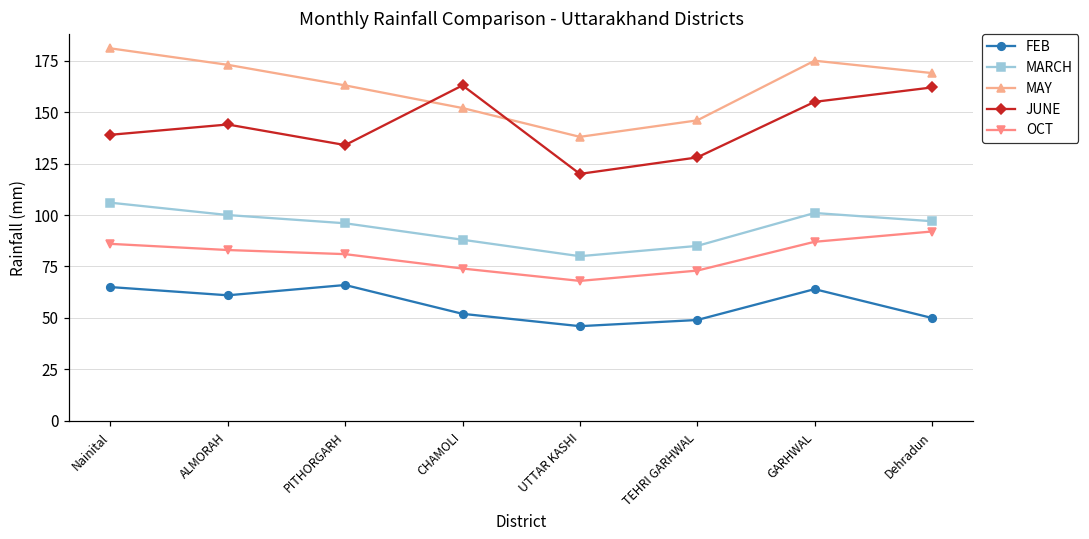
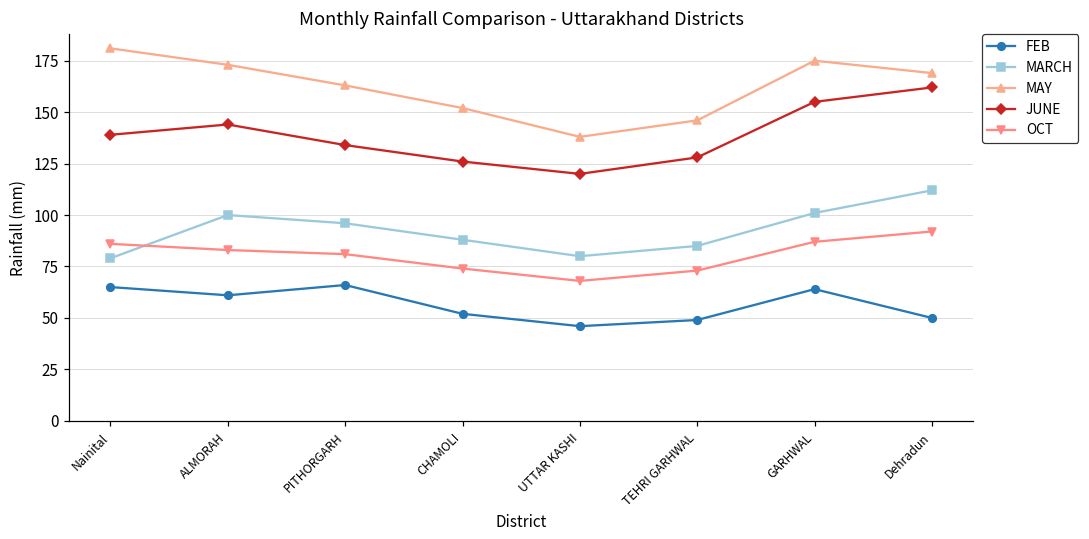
  {
    "FEB": {
      "Nainital": 65,
      "ALMORAH": 61,
      "PITHORGARH": 66,
      "CHAMOLI": 52,
      "UTTAR KASHI": 46,
      "TEHRI GARHWAL": 49,
      "GARHWAL": 64,
      "Dehradun": 50
    },
    "MARCH": {
-     "Nainital": 106,
+     "Nainital": 79,
      "ALMORAH": 100,
      "PITHORGARH": 96,
      "CHAMOLI": 88,
      "UTTAR KASHI": 80,
      "TEHRI GARHWAL": 85,
      "GARHWAL": 101,
-     "Dehradun": 97
+     "Dehradun": 112
    },
    "JUNE": {
      "Nainital": 139,
      "ALMORAH": 144,
      "PITHORGARH": 134,
-     "CHAMOLI": 163,
+     "CHAMOLI": 126,
      "UTTAR KASHI": 120,
      "TEHRI GARHWAL": 128,
      "GARHWAL": 155,
      "Dehradun": 162
    }
  }
